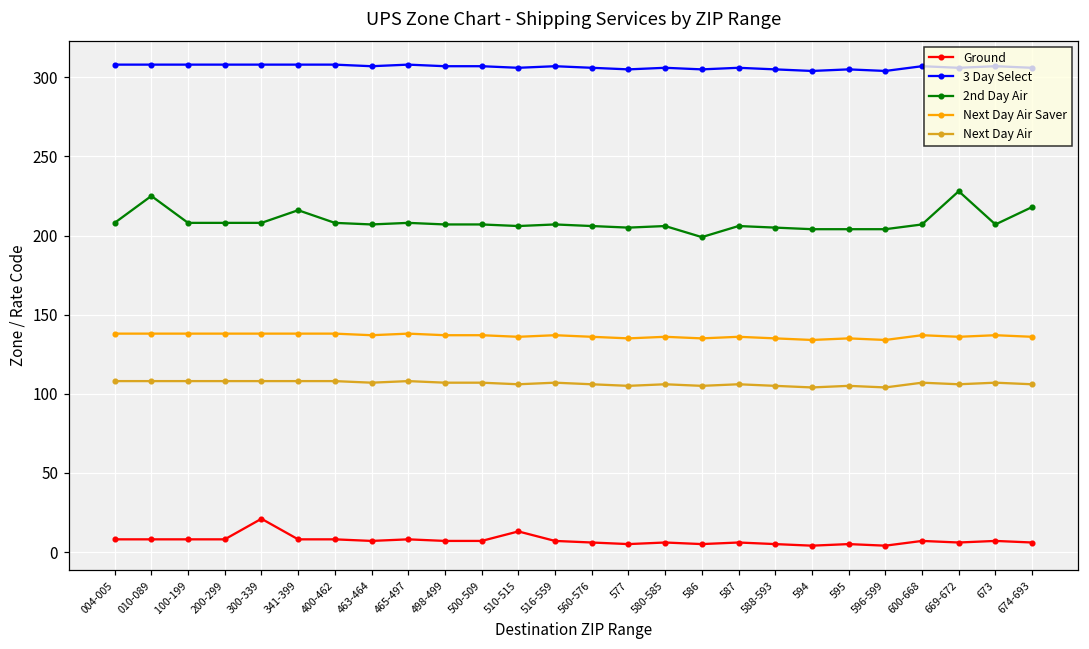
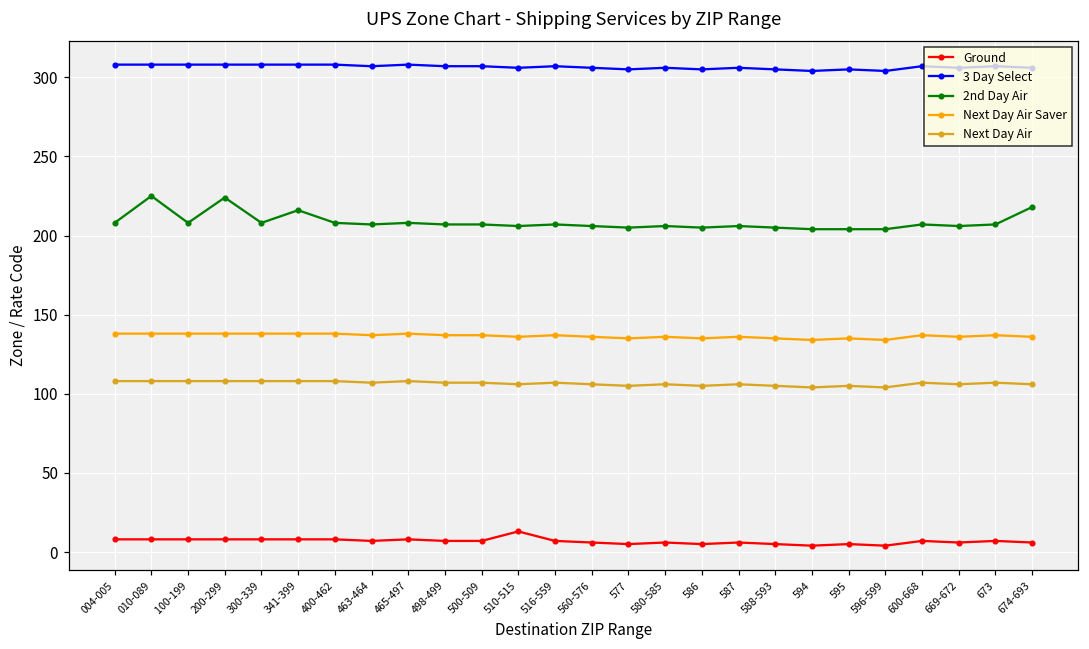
  {
    "Ground": {
      "004-005": 8,
      "010-089": 8,
      "100-199": 8,
      "200-299": 8,
-     "300-339": 21,
+     "300-339": 8,
      "341-399": 8,
      "400-462": 8,
      "463-464": 7,
      "465-497": 8,
      "498-499": 7,
      "500-509": 7,
      "510-515": 13,
      "516-559": 7,
      "560-576": 6,
      "577": 5,
      "580-585": 6,
      "586": 5,
      "587": 6,
      "588-593": 5,
      "594": 4,
      "595": 5,
      "596-599": 4,
      "600-668": 7,
      "669-672": 6,
      "673": 7,
      "674-693": 6
    },
    "3 Day Select": {
      "004-005": 308,
      "010-089": 308,
      "100-199": 308,
      "200-299": 308,
      "300-339": 308,
      "341-399": 308,
      "400-462": 308,
      "463-464": 307,
      "465-497": 308,
      "498-499": 307,
      "500-509": 307,
      "510-515": 306,
      "516-559": 307,
      "560-576": 306,
      "577": 305,
      "580-585": 306,
      "586": 305,
      "587": 306,
      "588-593": 305,
      "594": 304,
      "595": 305,
      "596-599": 304,
      "600-668": 307
    },
    "2nd Day Air": {
      "004-005": 208,
      "010-089": 225,
      "100-199": 208,
-     "200-299": 208,
+     "200-299": 224,
      "300-339": 208,
      "341-399": 216,
      "400-462": 208,
      "463-464": 207,
      "465-497": 208,
      "498-499": 207,
      "500-509": 207,
      "510-515": 206,
      "516-559": 207,
      "560-576": 206,
      "577": 205,
      "580-585": 206,
-     "586": 199,
+     "586": 205,
      "587": 206,
      "588-593": 205,
      "594": 204,
      "595": 204,
      "596-599": 204,
      "600-668": 207,
-     "669-672": 228,
+     "669-672": 206,
      "673": 207,
      "674-693": 218
    }
  }
